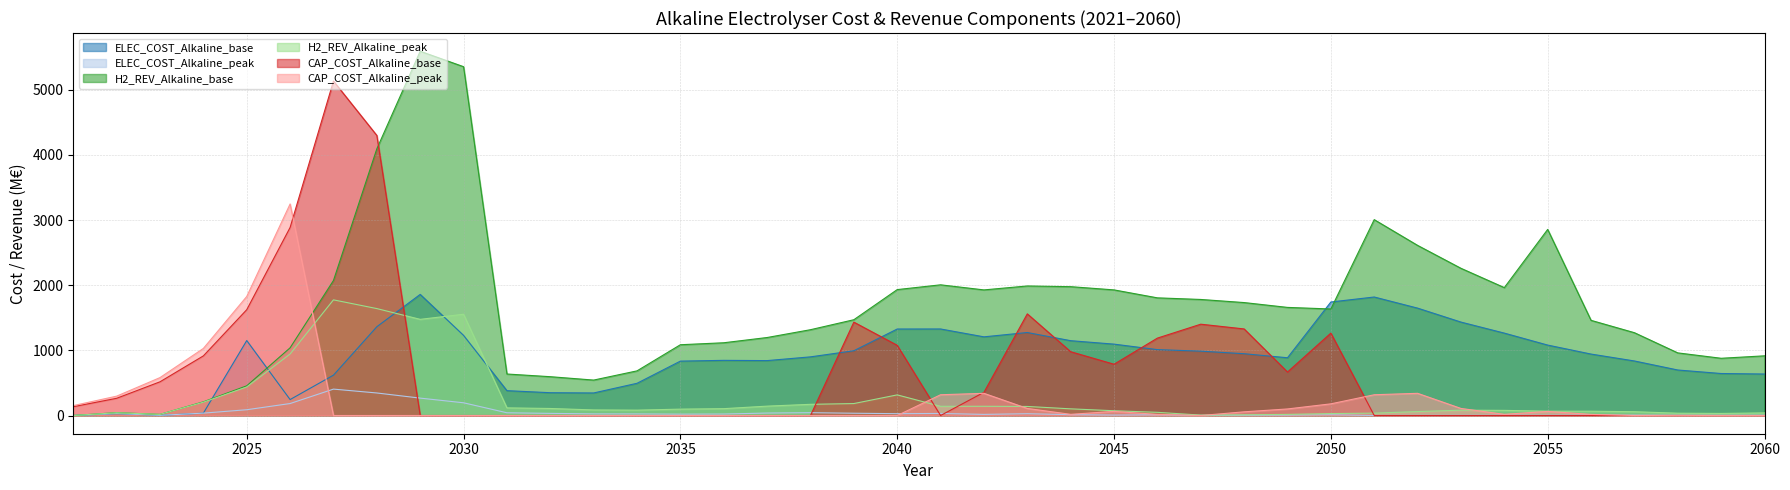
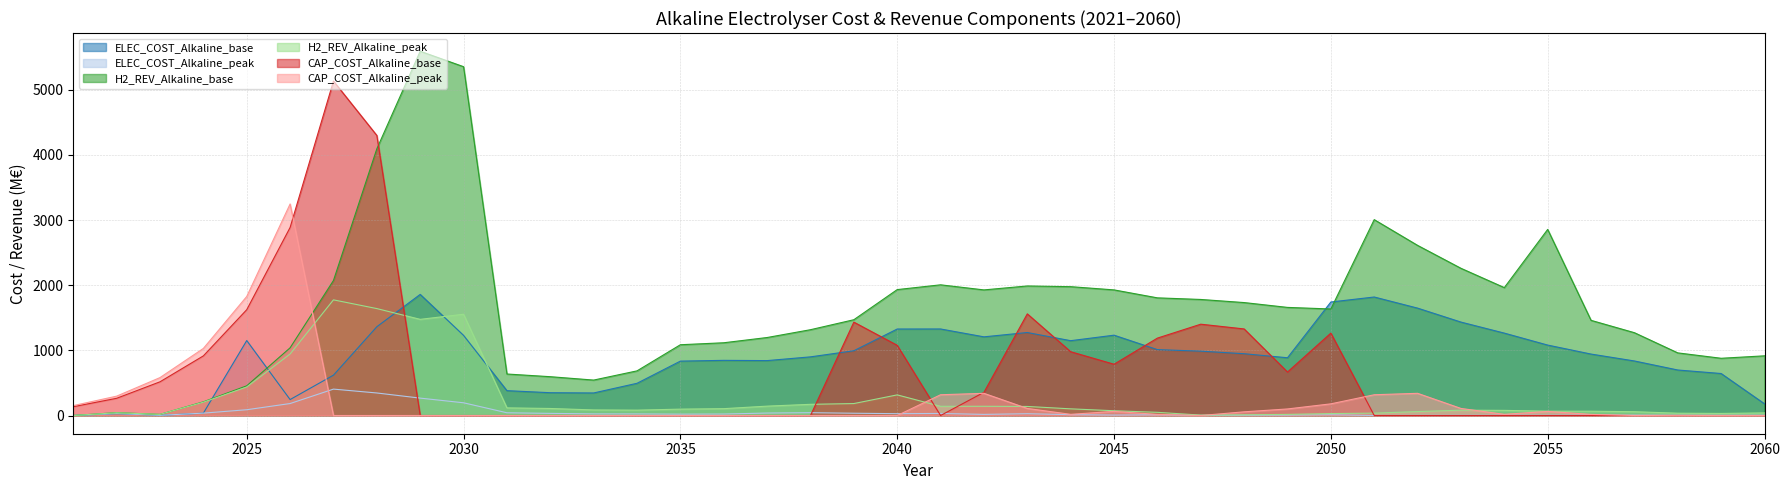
  {
    "ELEC_COST_Alkaline_base": {
      "2025": 1200,
      "2030": 1200,
      "2035": 800,
      "2040": 1300,
-     "2045": 1100,
+     "2045": 1200,
      "2050": 1700,
      "2055": 1100,
-     "2060": 600
+     "2060": 200
    },
    "ELEC_COST_Alkaline_peak": {
      "2025": 100,
      "2030": 200,
      "2045": 0
    },
    "H2_REV_Alkaline_base": {
      "2030": 5400,
      "2035": 1100,
      "2040": 1900,
      "2045": 1900,
      "2050": 1600,
      "2055": 2900,
      "2060": 900
    },
    "H2_REV_Alkaline_peak": {
      "2030": 1600,
      "2035": 100,
      "2040": 300
    },
    "CAP_COST_Alkaline_base": {
      "2025": 1600,
      "2040": 1100,
      "2045": 800,
      "2050": 1300
    },
    "CAP_COST_Alkaline_peak": {
      "2025": 1800,
      "2050": 200
    }
  }
